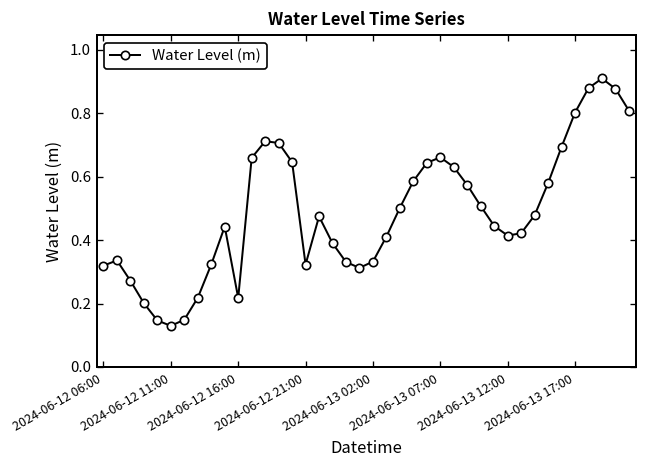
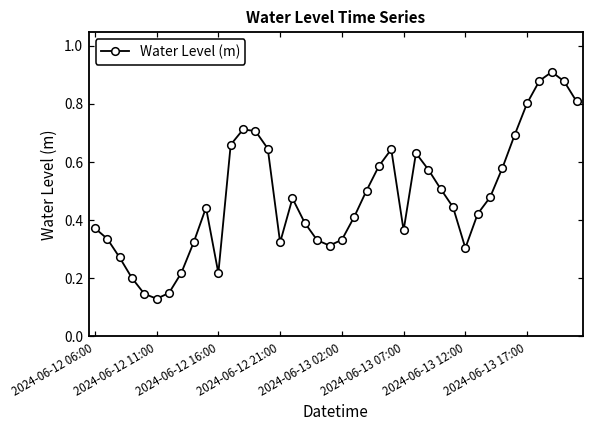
  {
-   "2024-06-12 06:00": 0.32,
+   "2024-06-12 06:00": 0.37,
    "2024-06-12 11:00": 0.13,
    "2024-06-12 16:00": 0.22,
    "2024-06-12 21:00": 0.32,
    "2024-06-13 02:00": 0.33,
-   "2024-06-13 07:00": 0.66,
-   "2024-06-13 12:00": 0.41,
+   "2024-06-13 07:00": 0.36,
+   "2024-06-13 12:00": 0.30,
    "2024-06-13 17:00": 0.80
  }
